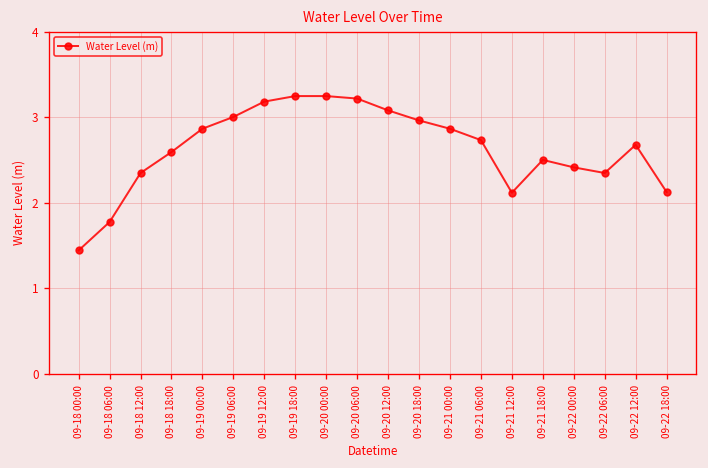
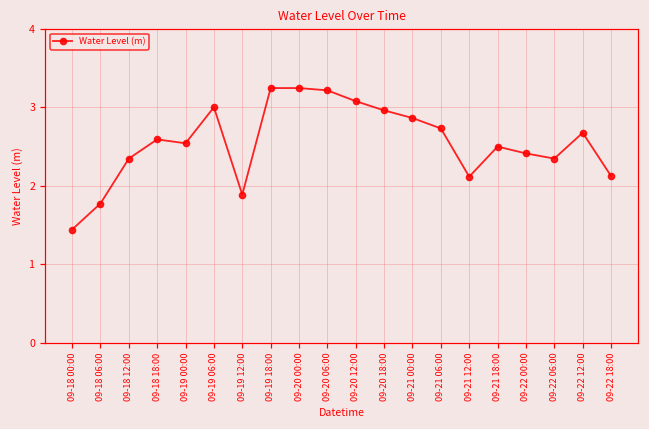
  {
    "09-18 00:00": 1.4,
    "09-18 06:00": 1.8,
    "09-18 12:00": 2.3,
    "09-18 18:00": 2.6,
-   "09-19 00:00": 2.9,
+   "09-19 00:00": 2.5,
    "09-19 06:00": 3.0,
-   "09-19 12:00": 3.2,
+   "09-19 12:00": 1.9,
    "09-19 18:00": 3.2,
    "09-20 00:00": 3.2,
    "09-20 06:00": 3.2,
    "09-20 12:00": 3.1,
    "09-20 18:00": 3.0,
    "09-21 00:00": 2.9,
    "09-21 06:00": 2.7,
    "09-21 12:00": 2.1,
    "09-21 18:00": 2.5,
    "09-22 00:00": 2.4,
    "09-22 06:00": 2.3,
    "09-22 12:00": 2.7,
    "09-22 18:00": 2.1
  }
